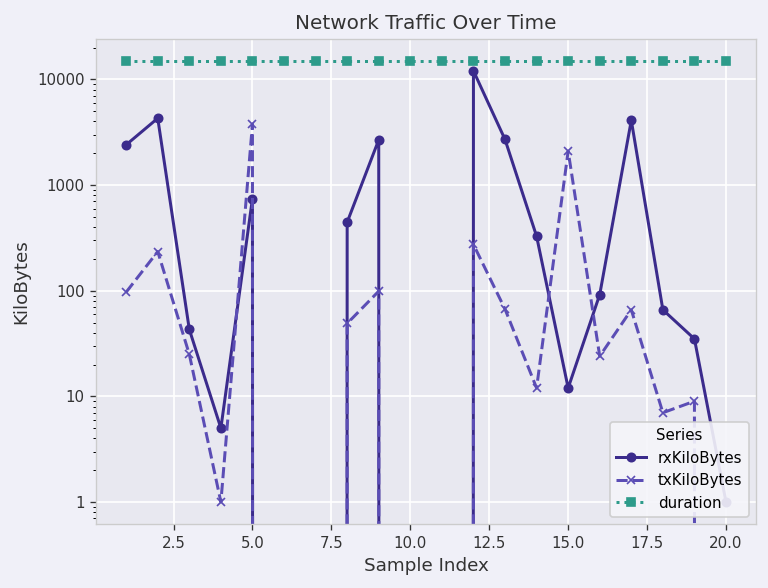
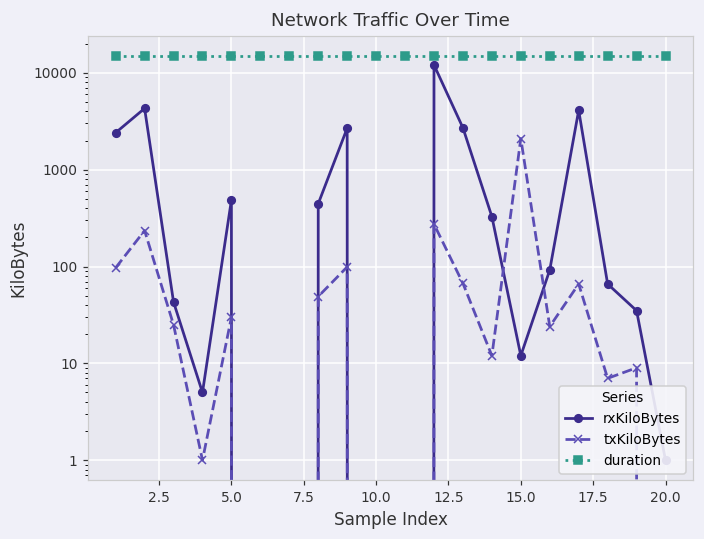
  {
    "rxKiloBytes": {
-     "5.0": 700,
+     "5.0": 500,
      "15.0": 12
    },
    "txKiloBytes": {
-     "5.0": 3800,
+     "5.0": 30,
      "15.0": 2100
    },
    "duration": {
      "5.0": 15000,
      "10.0": 15000,
      "15.0": 15000,
      "20.0": 15000
    }
  }
